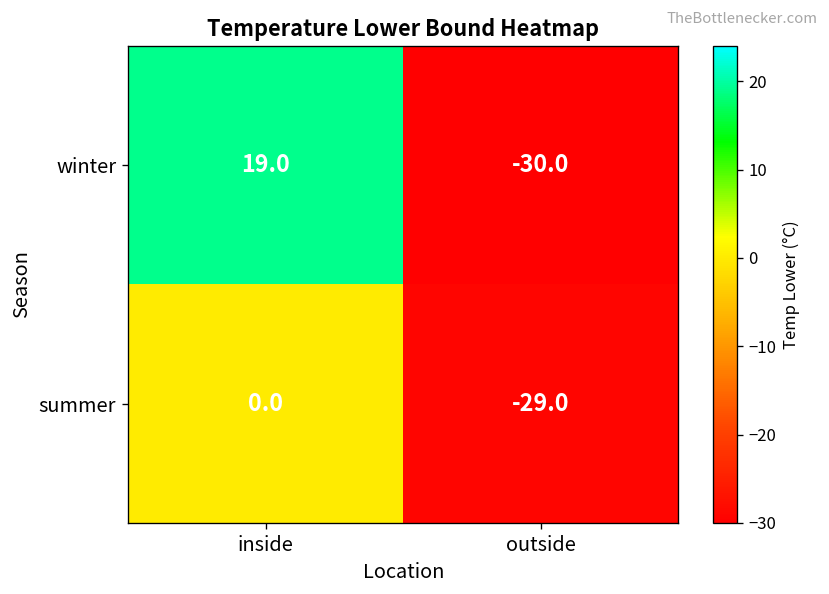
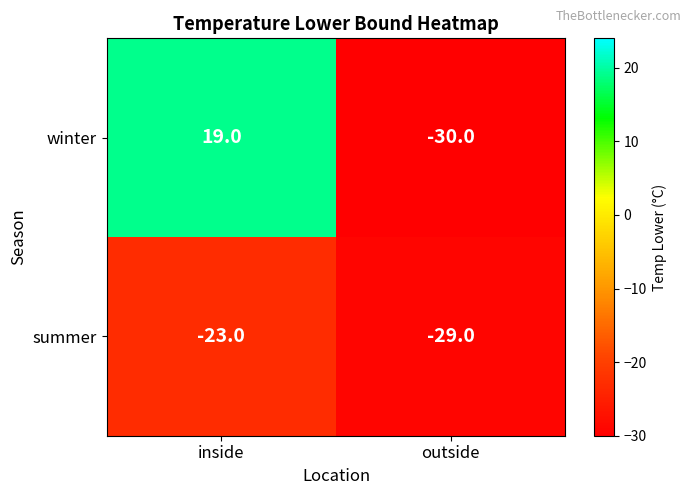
  {
    "winter": {
      "inside": 19.0,
      "outside": -30.0
    },
    "summer": {
-     "inside": 0.0,
+     "inside": -23.0,
      "outside": -29.0
    }
  }
